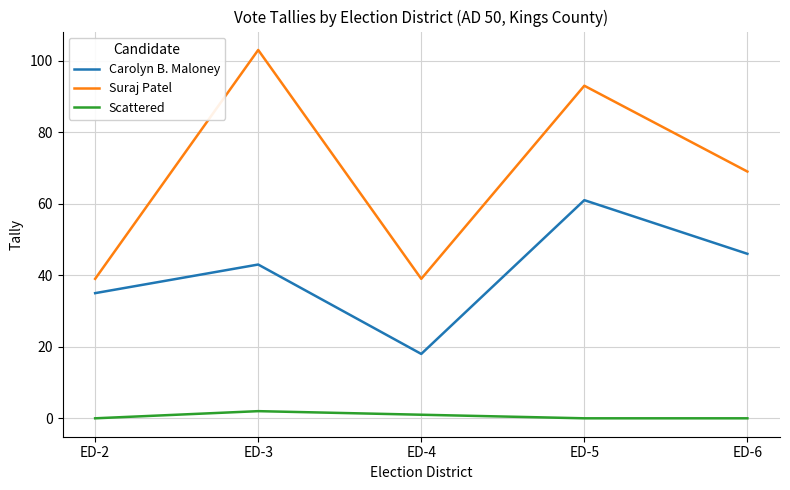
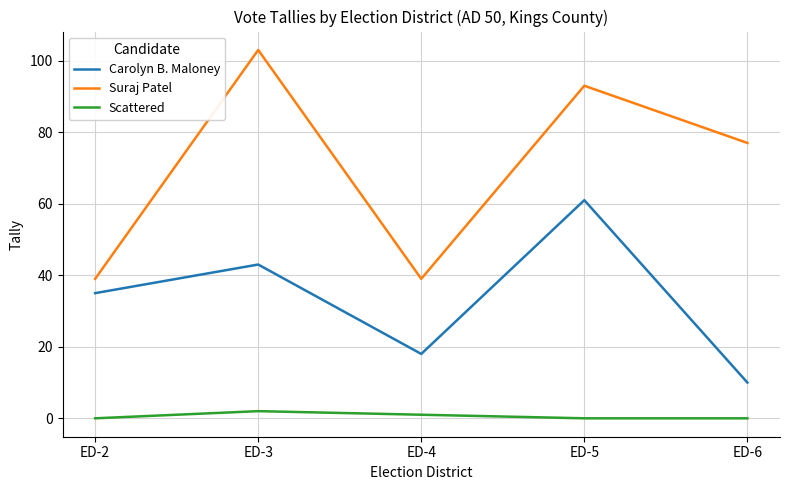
  {
    "Carolyn B. Maloney": {
      "ED-2": 35,
      "ED-3": 43,
      "ED-4": 18,
      "ED-5": 61,
-     "ED-6": 46
+     "ED-6": 10
    },
    "Suraj Patel": {
      "ED-2": 39,
      "ED-3": 103,
      "ED-4": 39,
      "ED-5": 93,
-     "ED-6": 69
+     "ED-6": 77
    },
    "Scattered": {
      "ED-2": 0,
      "ED-3": 2,
      "ED-4": 1,
      "ED-5": 0,
      "ED-6": 0
    }
  }
